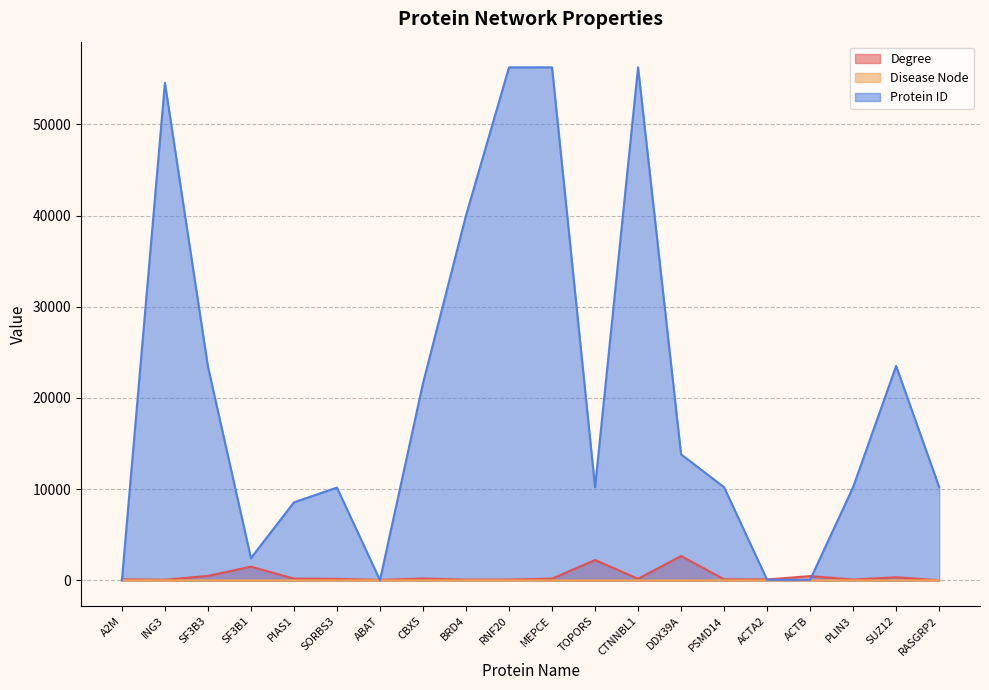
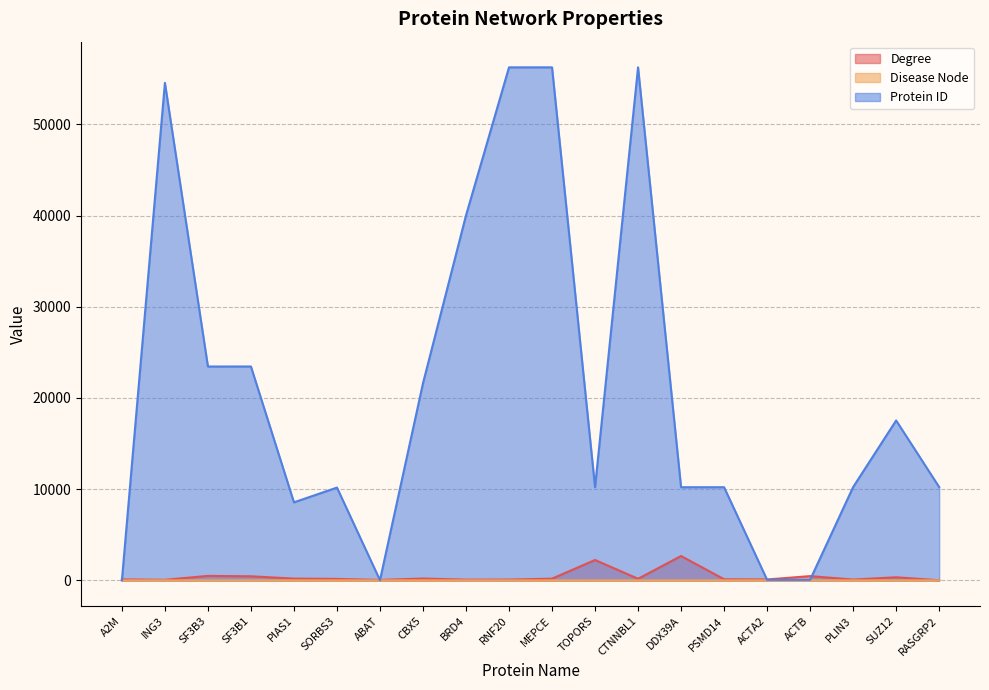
  {
    "Degree": {
      "SF3B3": 0,
-     "SF3B1": 1000,
+     "SF3B1": 0,
      "TOPORS": 2000,
      "DDX39A": 3000,
      "ACTB": 0,
      "SUZ12": 0
    },
    "Disease Node": {
      "SF3B3": 0,
      "SF3B1": 0,
      "TOPORS": 0,
      "DDX39A": 0,
      "SUZ12": 0
    },
    "Protein ID": {
      "ING3": 55000,
      "SF3B3": 23000,
-     "SF3B1": 2000,
+     "SF3B1": 23000,
      "PIAS1": 9000,
      "SORBS3": 10000,
      "CBX5": 22000,
      "BRD4": 40000,
      "RNF20": 56000,
      "MEPCE": 56000,
      "TOPORS": 10000,
      "CTNNBL1": 56000,
-     "DDX39A": 14000,
+     "DDX39A": 10000,
      "PSMD14": 10000,
      "PLIN3": 10000,
-     "SUZ12": 24000,
+     "SUZ12": 18000,
      "RASGRP2": 10000
    }
  }
